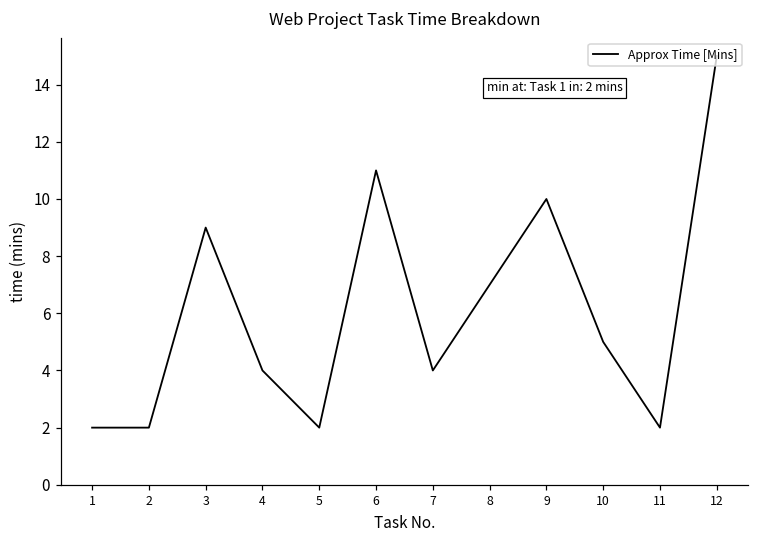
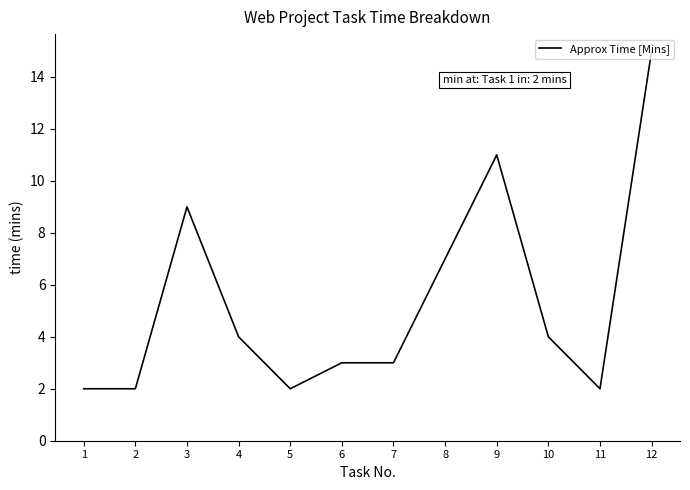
  {
    "1": 2,
    "2": 2,
    "3": 9,
    "4": 4,
    "5": 2,
-   "6": 11,
-   "7": 4,
+   "6": 3,
+   "7": 3,
    "8": 7,
-   "9": 10,
-   "10": 5,
+   "9": 11,
+   "10": 4,
    "11": 2
  }
